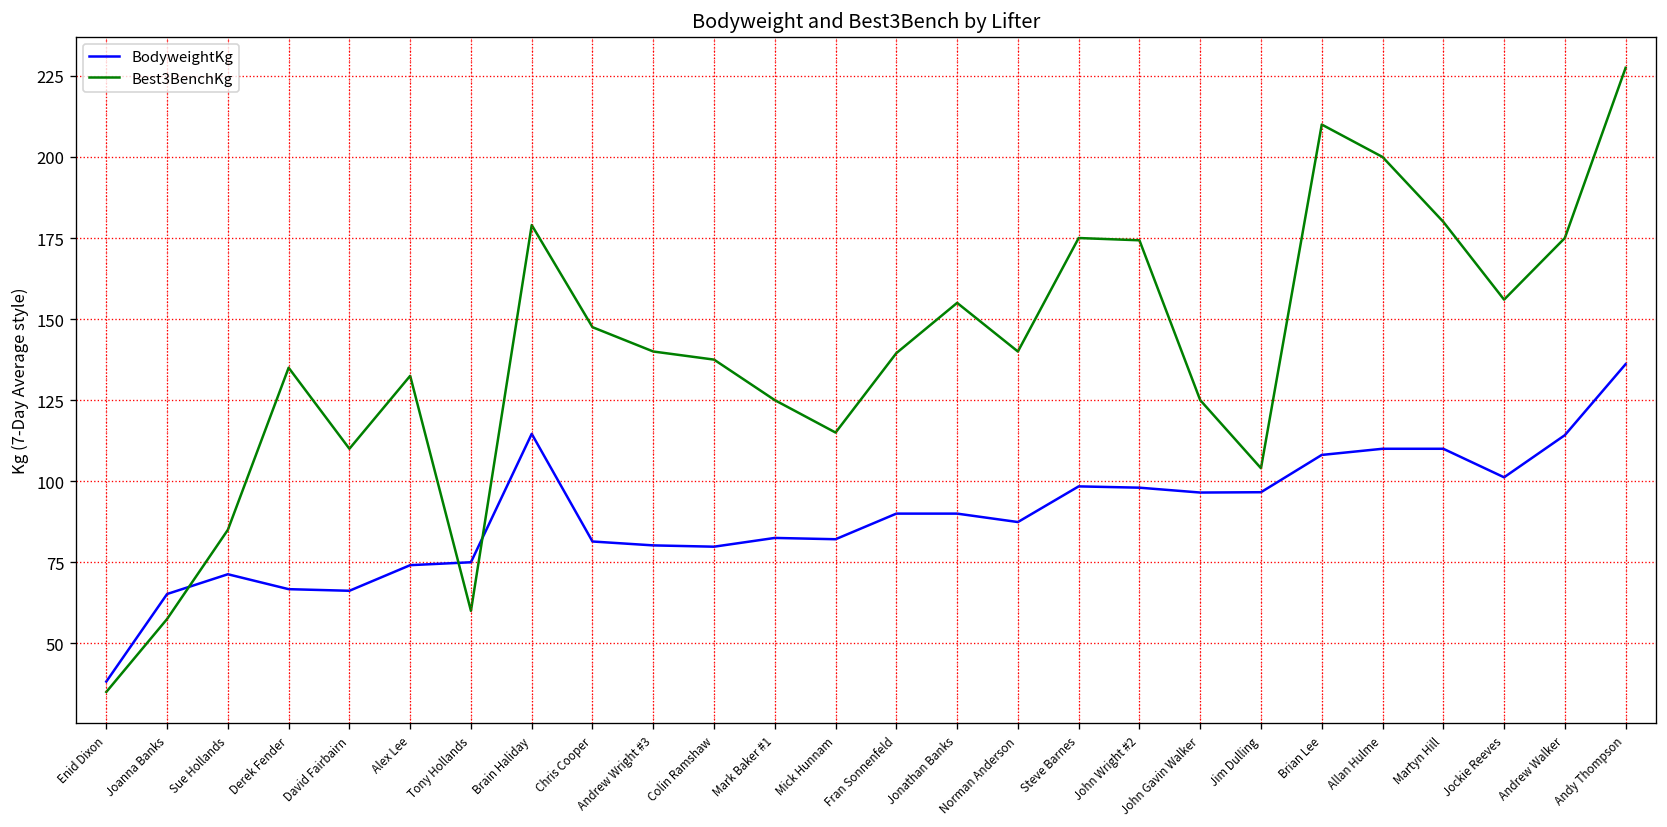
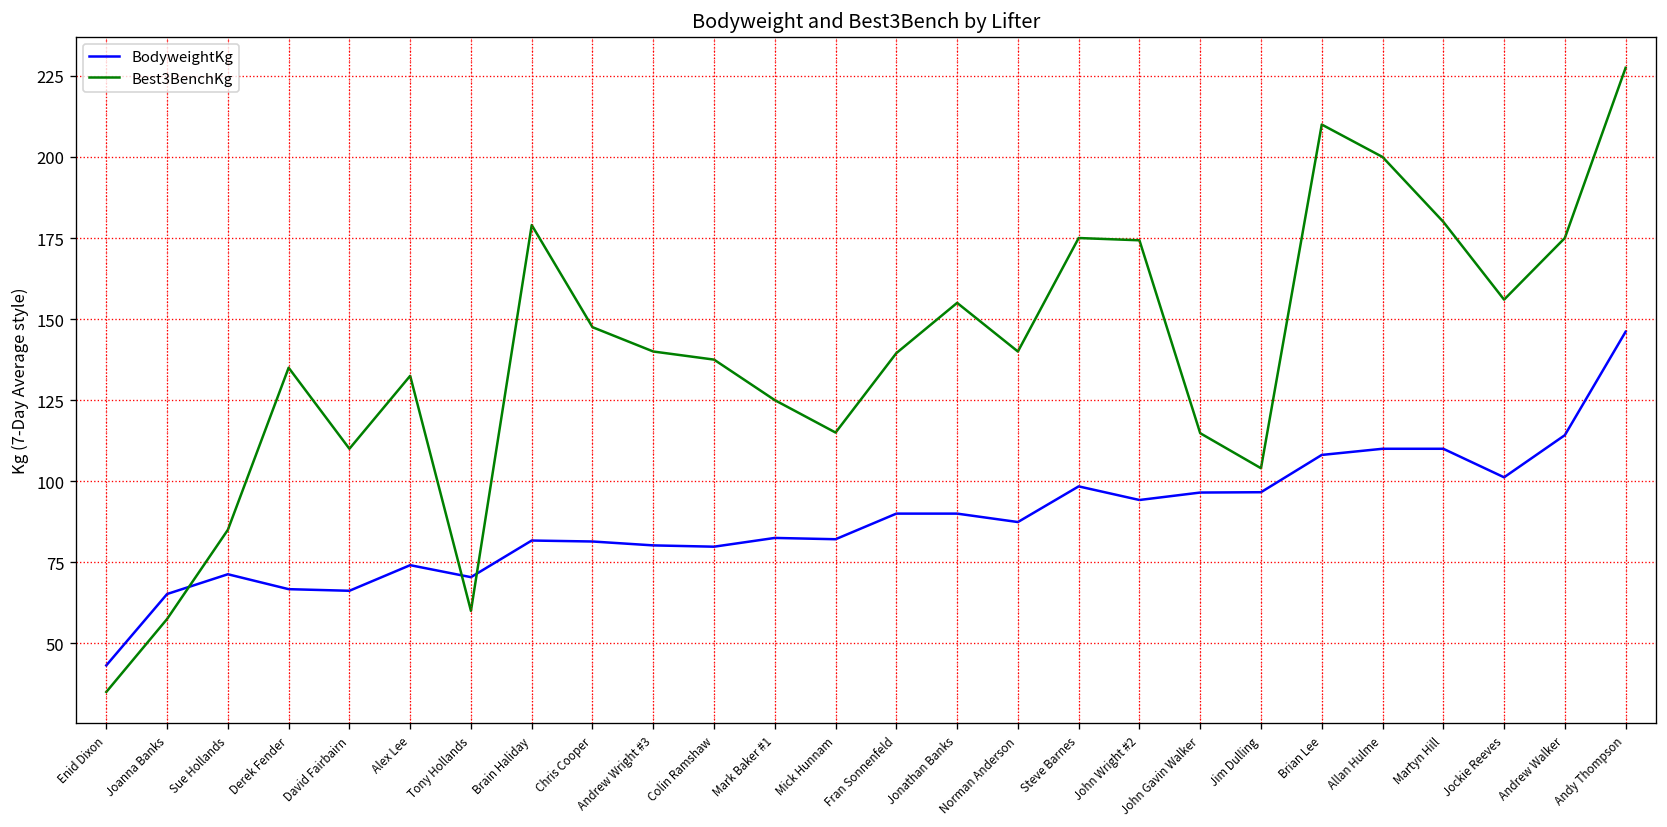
  {
    "BodyweightKg": {
-     "Enid Dixon": 38,
+     "Enid Dixon": 43,
      "Joanna Banks": 65,
      "Sue Hollands": 71,
      "Derek Fender": 67,
      "David Fairbairn": 66,
      "Alex Lee": 74,
-     "Tony Hollands": 75,
-     "Brain Haliday": 115,
+     "Tony Hollands": 70,
+     "Brain Haliday": 82,
      "Chris Cooper": 81,
      "Andrew Wright #3": 80,
      "Colin Ramshaw": 80,
      "Mark Baker #1": 83,
      "Mick Hunnam": 82,
      "Fran Sonnenfeld": 90,
      "Jonathan Banks": 90,
      "Norman Anderson": 87,
      "Steve Barnes": 98,
-     "John Wright #2": 98,
+     "John Wright #2": 94,
      "John Gavin Walker": 97,
      "Jim Dulling": 97,
      "Brian Lee": 108,
      "Allan Hulme": 110,
      "Martyn Hill": 110,
      "Jockie Reeves": 101,
      "Andrew Walker": 114,
-     "Andy Thompson": 136
+     "Andy Thompson": 146
    },
    "Best3BenchKg": {
      "Enid Dixon": 35,
      "Joanna Banks": 58,
      "Sue Hollands": 85,
      "Derek Fender": 135,
      "David Fairbairn": 110,
      "Alex Lee": 133,
      "Tony Hollands": 60,
      "Brain Haliday": 179,
      "Chris Cooper": 148,
      "Andrew Wright #3": 140,
      "Colin Ramshaw": 138,
      "Mark Baker #1": 125,
      "Mick Hunnam": 115,
      "Fran Sonnenfeld": 140,
      "Jonathan Banks": 155,
      "Norman Anderson": 140,
      "Steve Barnes": 175,
      "John Wright #2": 174,
-     "John Gavin Walker": 125,
+     "John Gavin Walker": 115,
      "Jim Dulling": 104,
      "Brian Lee": 210,
      "Allan Hulme": 200,
      "Martyn Hill": 180,
      "Jockie Reeves": 156,
      "Andrew Walker": 175,
      "Andy Thompson": 228
    }
  }
